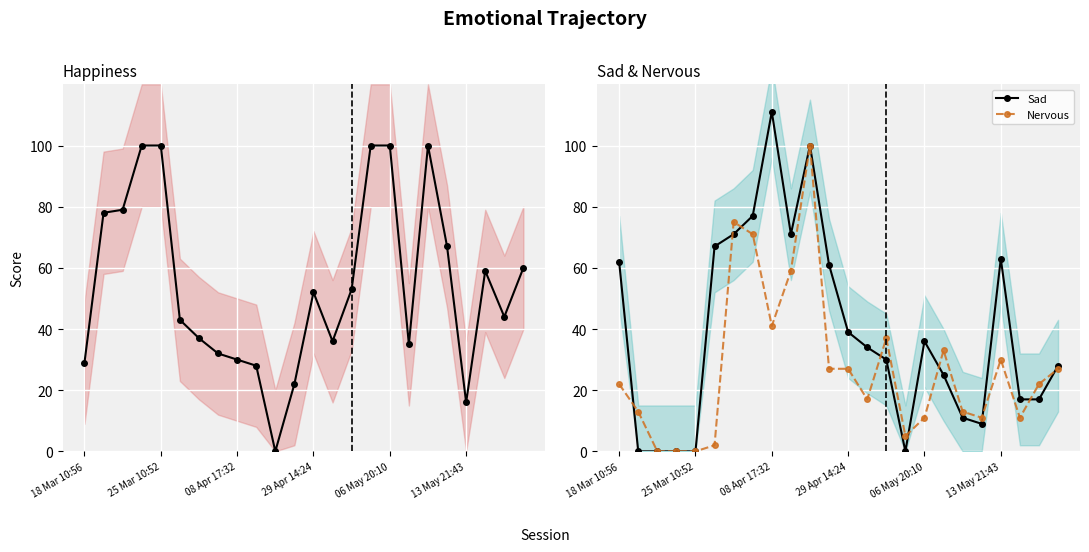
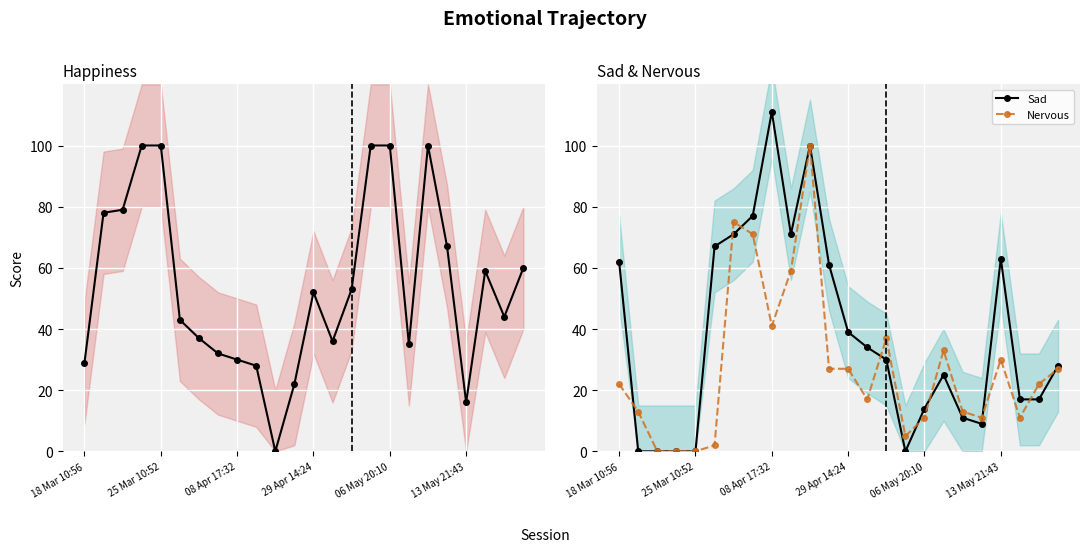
  {
    "Sad & Nervous": {
      "Sad": {
        "18 Mar 10:56": 62,
        "08 Apr 17:32": 111,
        "29 Apr 14:24": 39,
-       "06 May 20:10": 36,
+       "06 May 20:10": 14,
        "13 May 21:43": 63
      },
      "Nervous": {
        "18 Mar 10:56": 22,
        "08 Apr 17:32": 41,
        "29 Apr 14:24": 27,
        "06 May 20:10": 11,
        "13 May 21:43": 30
      }
    }
  }
